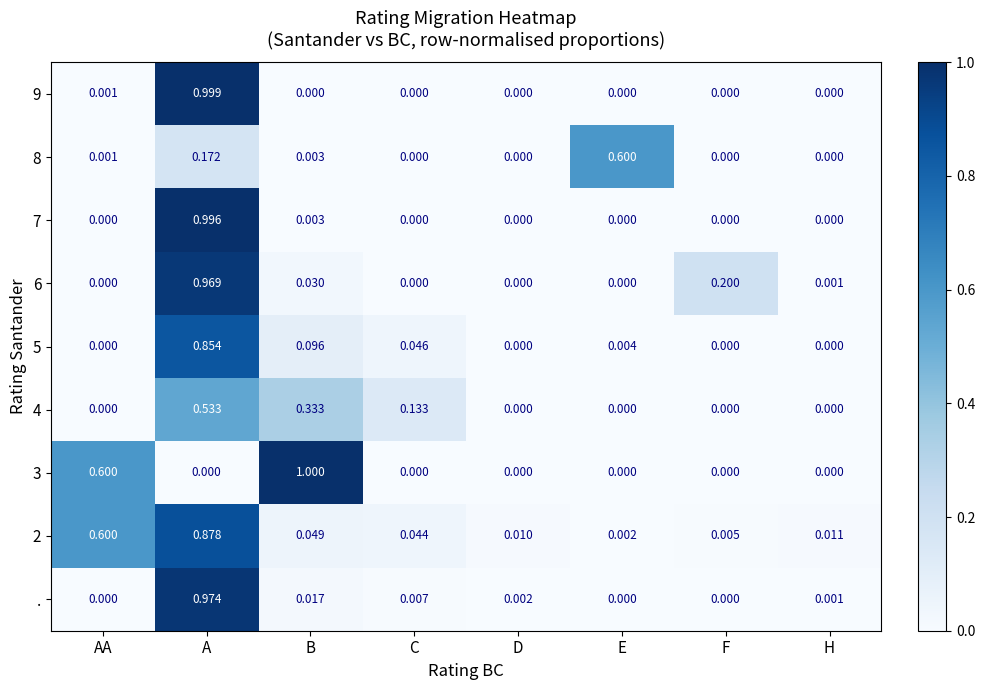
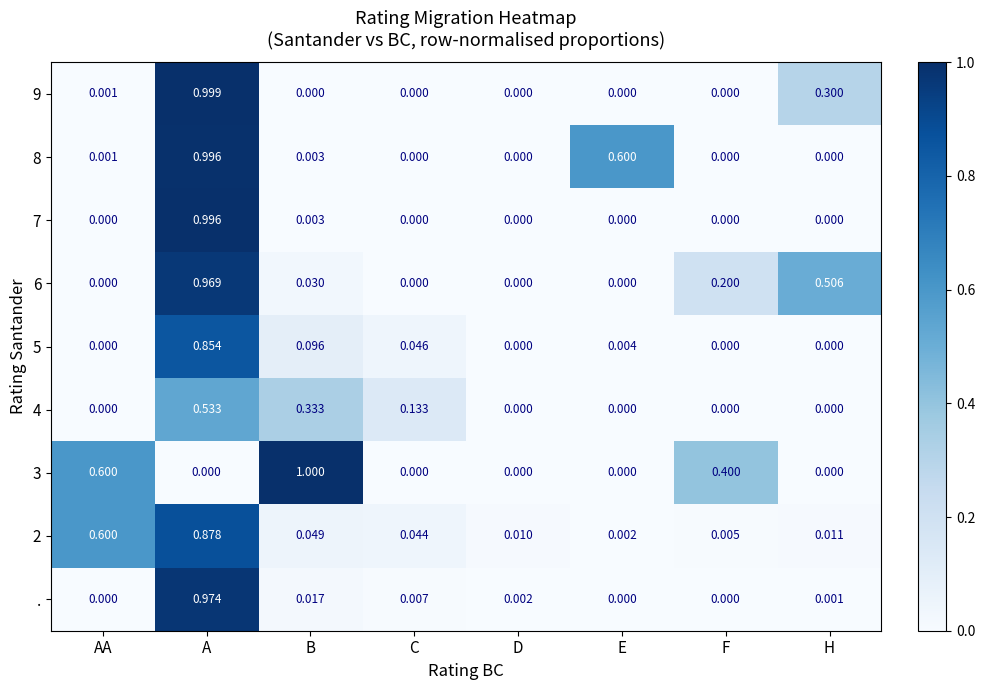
  {
    "9": {
      "AA": 0.001,
      "A": 0.999,
      "B": 0.000,
      "C": 0.000,
      "D": 0.000,
      "E": 0.000,
      "F": 0.000,
-     "H": 0.000
+     "H": 0.300
    },
    "8": {
      "AA": 0.001,
-     "A": 0.172,
+     "A": 0.996,
      "B": 0.003,
      "C": 0.000,
      "D": 0.000,
      "E": 0.600,
      "F": 0.000,
      "H": 0.000
    },
    "7": {
      "AA": 0.000,
      "A": 0.996,
      "B": 0.003,
      "C": 0.000,
      "D": 0.000,
      "E": 0.000,
      "F": 0.000,
      "H": 0.000
    },
    "6": {
      "AA": 0.000,
      "A": 0.969,
      "B": 0.030,
      "C": 0.000,
      "D": 0.000,
      "E": 0.000,
      "F": 0.200,
-     "H": 0.001
+     "H": 0.506
    },
    "5": {
      "AA": 0.000,
      "A": 0.854,
      "B": 0.096,
      "C": 0.046,
      "D": 0.000,
      "E": 0.004,
      "F": 0.000,
      "H": 0.000
    },
    "4": {
      "AA": 0.000,
      "A": 0.533,
      "B": 0.333,
      "C": 0.133,
      "D": 0.000,
      "E": 0.000,
      "F": 0.000,
      "H": 0.000
    },
    "3": {
      "AA": 0.600,
      "A": 0.000,
      "B": 1.000,
      "C": 0.000,
      "D": 0.000,
      "E": 0.000,
-     "F": 0.000,
+     "F": 0.400,
      "H": 0.000
    },
    "2": {
      "AA": 0.600,
      "A": 0.878,
      "B": 0.049,
      "C": 0.044,
      "D": 0.010,
      "E": 0.002,
      "F": 0.005,
      "H": 0.011
    },
    ".": {
      "AA": 0.000,
      "A": 0.974,
      "B": 0.017,
      "C": 0.007,
      "D": 0.002,
      "E": 0.000,
      "F": 0.000,
      "H": 0.001
    }
  }
